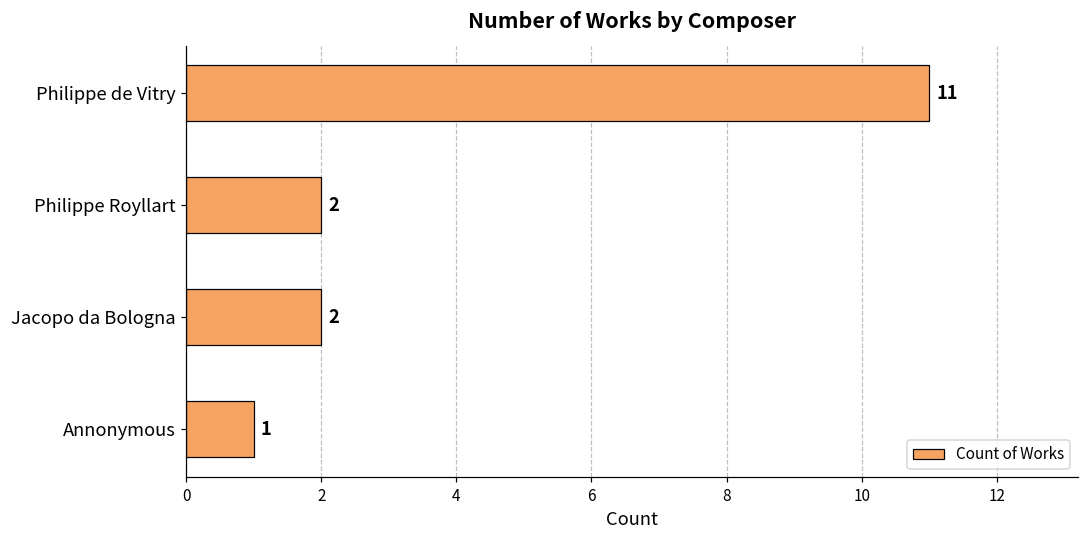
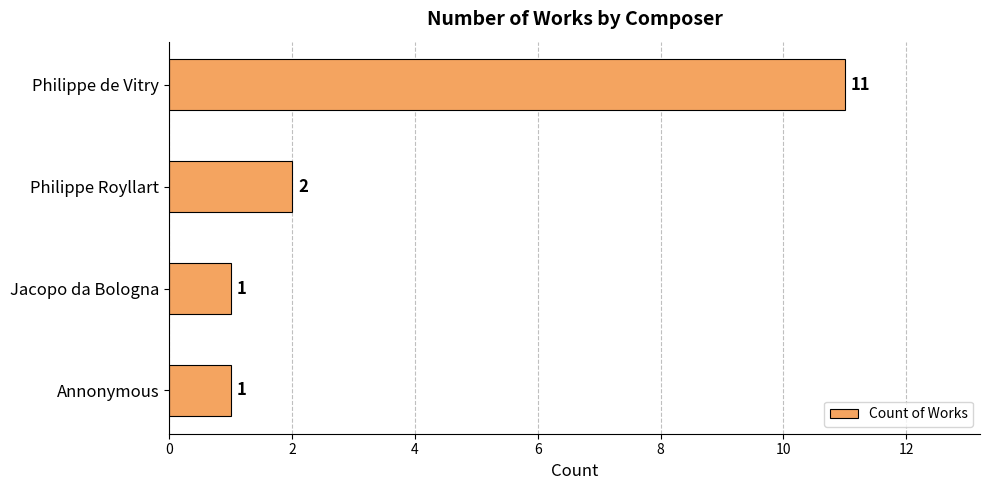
  {
    "Philippe de Vitry": 11,
    "Philippe Royllart": 2,
-   "Jacopo da Bologna": 2,
+   "Jacopo da Bologna": 1,
    "Annonymous": 1
  }
